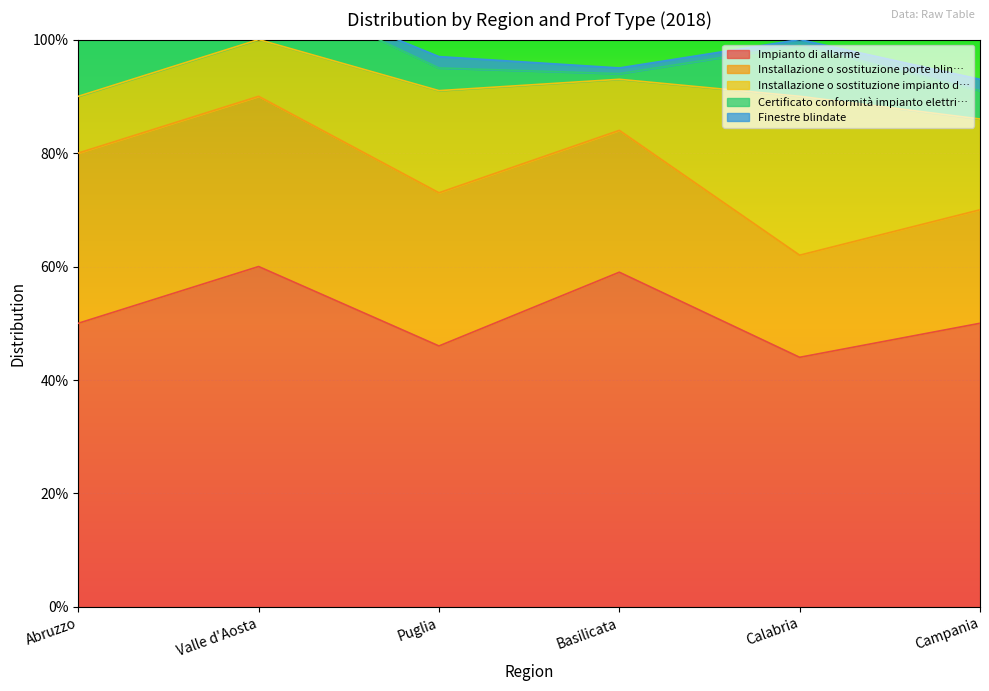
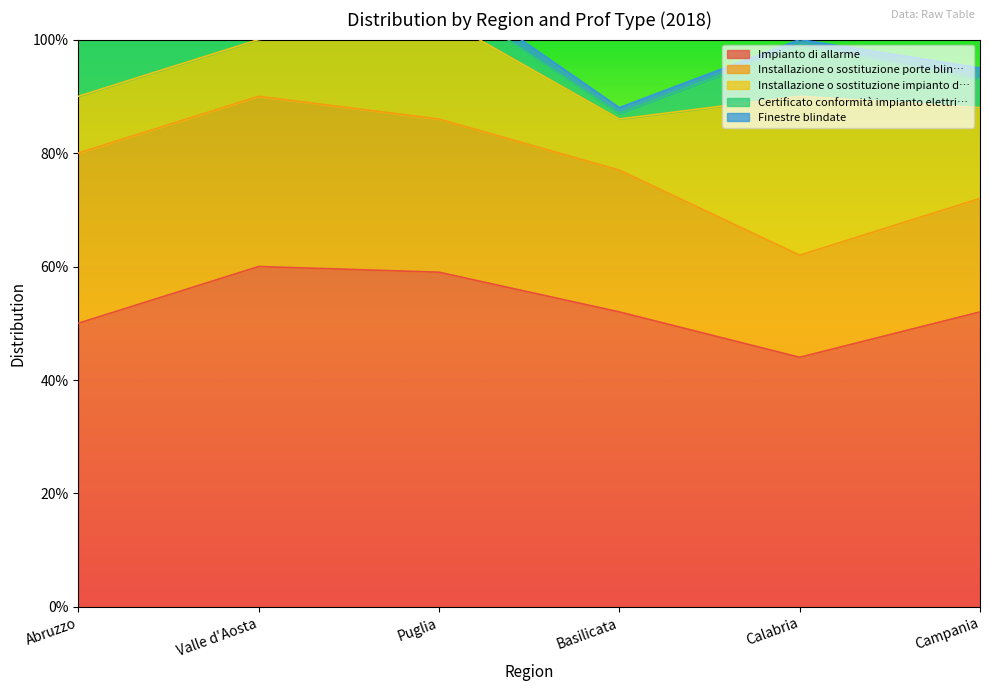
  {
    "Impianto di allarme": {
      "Abruzzo": "50%",
      "Valle d'Aosta": "60%",
-     "Puglia": "46%",
-     "Basilicata": "59%",
+     "Puglia": "59%",
+     "Basilicata": "52%",
      "Calabria": "44%",
-     "Campania": "50%"
+     "Campania": "52%"
    },
    "Certificato conformità impianto elettri…": {
      "Basilicata": "1%",
      "Campania": "5%"
    },
    "Finestre blindate": {
      "Basilicata": "1%",
      "Calabria": "1%",
      "Campania": "2%"
    }
  }
